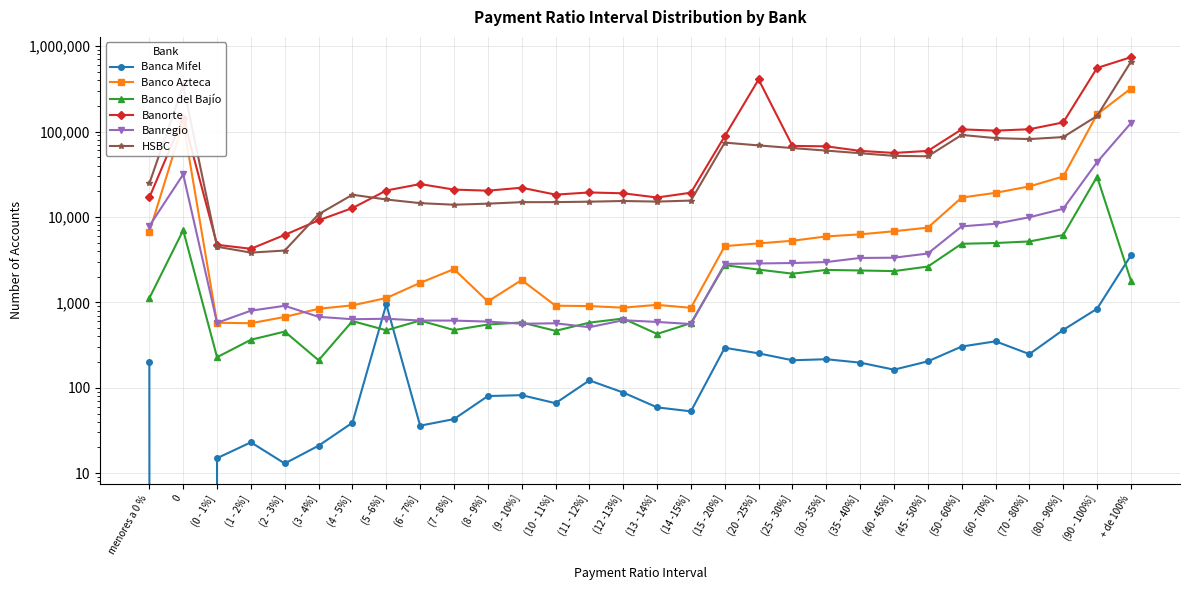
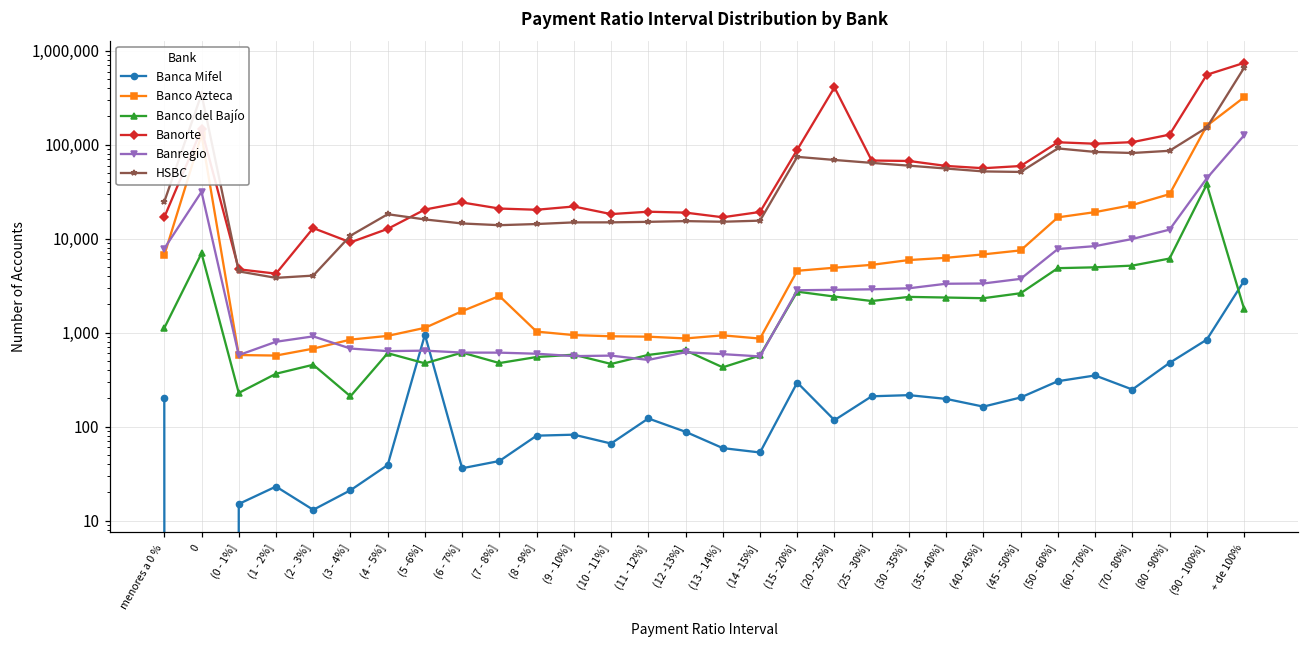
  {
    "Banca Mifel": {
      "menores a 0 %": "200",
      "(0 - 1%]": "15",
      "(1 - 2%]": "23",
      "(2 - 3%]": "13",
      "(3 - 4%]": "21",
      "(4 - 5%]": "40",
      "(5 -6%]": "900",
      "(6 - 7%]": "36",
      "(7 - 8%]": "40",
      "(8 - 9%]": "80",
      "(9 - 10%]": "80",
      "(10 - 11%]": "70",
      "(11 - 12%]": "120",
      "(12 -13%]": "90",
      "(13 - 14%]": "60",
      "(14 -15%]": "50",
      "(15 - 20%]": "290",
-     "(20 - 25%]": "250",
+     "(20 - 25%]": "120",
      "(25 - 30%]": "210",
      "(30 - 35%]": "220",
      "(35 - 40%]": "200",
      "(40 - 45%]": "160",
      "(45 - 50%]": "200",
      "(50 - 60%]": "300",
      "(60 - 70%]": "350",
      "(70 - 80%]": "250",
      "(80 - 90%]": "500",
      "(90 - 100%]": "800",
      "+ de 100%": "3,500"
    },
    "Banco Azteca": {
      "menores a 0 %": "7,000",
      "(1 - 2%]": "600",
      "(2 - 3%]": "700",
      "(3 - 4%]": "800",
      "(4 - 5%]": "900",
      "(5 -6%]": "1,100",
      "(6 - 7%]": "1,700",
      "(7 - 8%]": "2,500",
      "(8 - 9%]": "1,000",
-     "(9 - 10%]": "1,800",
+     "(9 - 10%]": "900",
      "(10 - 11%]": "900",
      "(11 - 12%]": "900",
      "(12 -13%]": "900",
      "(13 - 14%]": "900",
      "(14 -15%]": "900",
      "(15 - 20%]": "5,000",
      "(20 - 25%]": "5,000",
      "(25 - 30%]": "5,000",
      "(30 - 35%]": "6,000",
      "(35 - 40%]": "6,000",
      "(40 - 45%]": "7,000",
      "(45 - 50%]": "7,000",
      "(50 - 60%]": "17,000",
      "(60 - 70%]": "19,000",
      "(70 - 80%]": "23,000",
      "(80 - 90%]": "30,000",
      "+ de 100%": "320,000"
    },
    "Banco del Bajío": {
      "menores a 0 %": "1,100",
      "0": "7,000",
      "(0 - 1%]": "230",
      "(1 - 2%]": "370",
      "(2 - 3%]": "500",
      "(3 - 4%]": "210",
      "(5 -6%]": "500",
      "(7 - 8%]": "500",
      "(8 - 9%]": "600",
      "(10 - 11%]": "500",
      "(11 - 12%]": "600",
      "(13 - 14%]": "400",
      "(20 - 25%]": "2,400",
      "(25 - 30%]": "2,200",
      "(30 - 35%]": "2,400",
      "(35 - 40%]": "2,400",
      "(40 - 45%]": "2,300",
      "(45 - 50%]": "2,600",
      "(50 - 60%]": "5,000",
      "(60 - 70%]": "5,000",
      "(70 - 80%]": "5,000",
      "(80 - 90%]": "6,000",
-     "(90 - 100%]": "30,000",
+     "(90 - 100%]": "40,000",
      "+ de 100%": "1,800"
    },
    "Banorte": {
      "menores a 0 %": "17,000",
      "(1 - 2%]": "4,000",
-     "(2 - 3%]": "6,000",
+     "(2 - 3%]": "13,000",
      "(3 - 4%]": "9,000",
      "(4 - 5%]": "13,000",
      "(5 -6%]": "20,000",
      "(6 - 7%]": "24,000",
      "(7 - 8%]": "21,000",
      "(8 - 9%]": "20,000",
      "(9 - 10%]": "22,000",
      "(10 - 11%]": "18,000",
      "(11 - 12%]": "19,000",
      "(12 -13%]": "19,000",
      "(13 - 14%]": "17,000",
      "(14 -15%]": "19,000",
      "(15 - 20%]": "90,000",
      "(20 - 25%]": "400,000",
      "(30 - 35%]": "70,000",
      "(40 - 45%]": "60,000",
      "(45 - 50%]": "60,000",
      "(50 - 60%]": "110,000",
      "(60 - 70%]": "100,000",
      "(70 - 80%]": "110,000",
      "(80 - 90%]": "130,000",
      "(90 - 100%]": "600,000",
      "+ de 100%": "700,000"
    },
    "Banregio": {
      "menores a 0 %": "8,000",
      "0": "31,000",
      "(1 - 2%]": "800",
      "(2 - 3%]": "900",
      "(3 - 4%]": "700",
      "(5 -6%]": "600",
      "(7 - 8%]": "600",
      "(8 - 9%]": "600",
      "(10 - 11%]": "600",
      "(11 - 12%]": "500",
      "(13 - 14%]": "600",
      "(20 - 25%]": "2,900",
      "(25 - 30%]": "2,900",
      "(30 - 35%]": "3,000",
      "(35 - 40%]": "3,300",
      "(40 - 45%]": "3,300",
      "(45 - 50%]": "4,000",
      "(50 - 60%]": "8,000",
      "(60 - 70%]": "8,000",
      "(70 - 80%]": "10,000",
      "(80 - 90%]": "12,000",
      "(90 - 100%]": "40,000",
      "+ de 100%": "130,000"
    },
    "HSBC": {
      "menores a 0 %": "25,000",
      "(1 - 2%]": "4,000",
      "(2 - 3%]": "4,000",
      "(3 - 4%]": "11,000",
      "(4 - 5%]": "18,000",
      "(5 -6%]": "16,000",
      "(6 - 7%]": "15,000",
      "(7 - 8%]": "14,000",
      "(8 - 9%]": "14,000",
      "(9 - 10%]": "15,000",
      "(10 - 11%]": "15,000",
      "(11 - 12%]": "15,000",
      "(12 -13%]": "15,000",
      "(13 - 14%]": "15,000",
      "(14 -15%]": "16,000",
      "(15 - 20%]": "70,000",
      "(20 - 25%]": "70,000",
      "(30 - 35%]": "60,000",
      "(40 - 45%]": "50,000",
      "(45 - 50%]": "50,000",
      "(50 - 60%]": "90,000",
      "(60 - 70%]": "80,000",
      "(70 - 80%]": "80,000",
      "(80 - 90%]": "90,000",
      "+ de 100%": "700,000"
    }
  }
